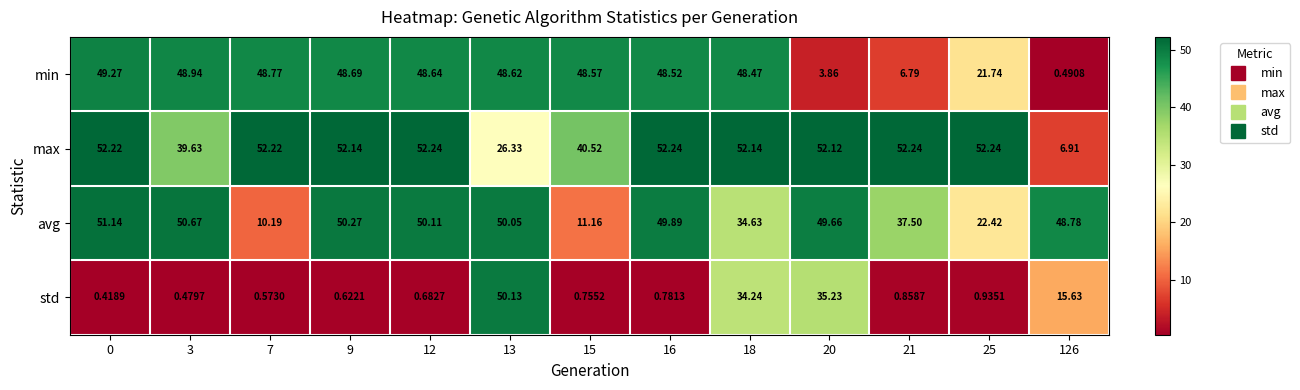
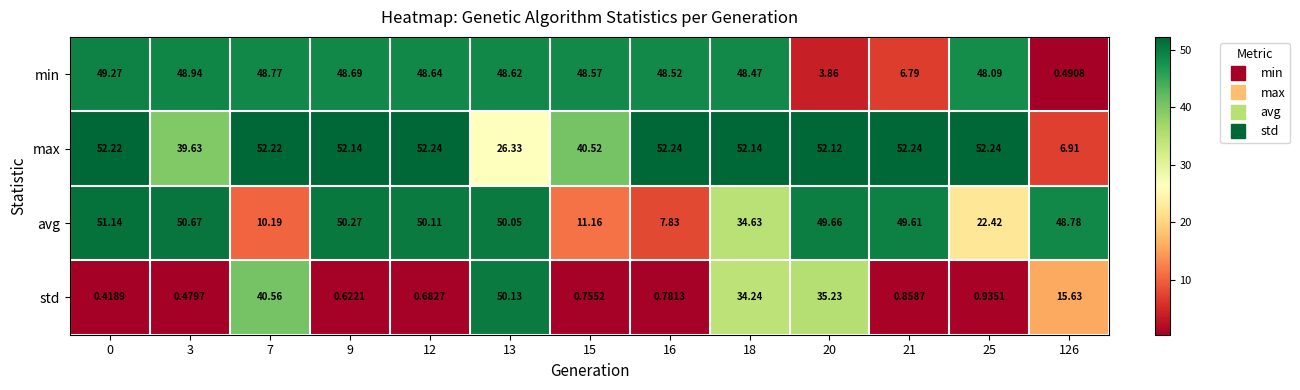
  {
    "min": {
      "0": 49.27,
      "3": 48.94,
      "7": 48.77,
      "9": 48.69,
      "12": 48.64,
      "13": 48.62,
      "15": 48.57,
      "16": 48.52,
      "18": 48.47,
      "20": 3.86,
      "21": 6.79,
-     "25": 21.74,
+     "25": 48.09,
      "126": 0.4908
    },
    "max": {
      "0": 52.22,
      "3": 39.63,
      "7": 52.22,
      "9": 52.14,
      "12": 52.24,
      "13": 26.33,
      "15": 40.52,
      "16": 52.24,
      "18": 52.14,
      "20": 52.12,
      "21": 52.24,
      "25": 52.24,
      "126": 6.91
    },
    "avg": {
      "0": 51.14,
      "3": 50.67,
      "7": 10.19,
      "9": 50.27,
      "12": 50.11,
      "13": 50.05,
      "15": 11.16,
-     "16": 49.89,
+     "16": 7.83,
      "18": 34.63,
      "20": 49.66,
-     "21": 37.50,
+     "21": 49.61,
      "25": 22.42,
      "126": 48.78
    },
    "std": {
      "0": 0.4189,
      "3": 0.4797,
-     "7": 0.5730,
+     "7": 40.56,
      "9": 0.6221,
      "12": 0.6827,
      "13": 50.13,
      "15": 0.7552,
      "16": 0.7813,
      "18": 34.24,
      "20": 35.23,
      "21": 0.8587,
      "25": 0.9351,
      "126": 15.63
    }
  }
